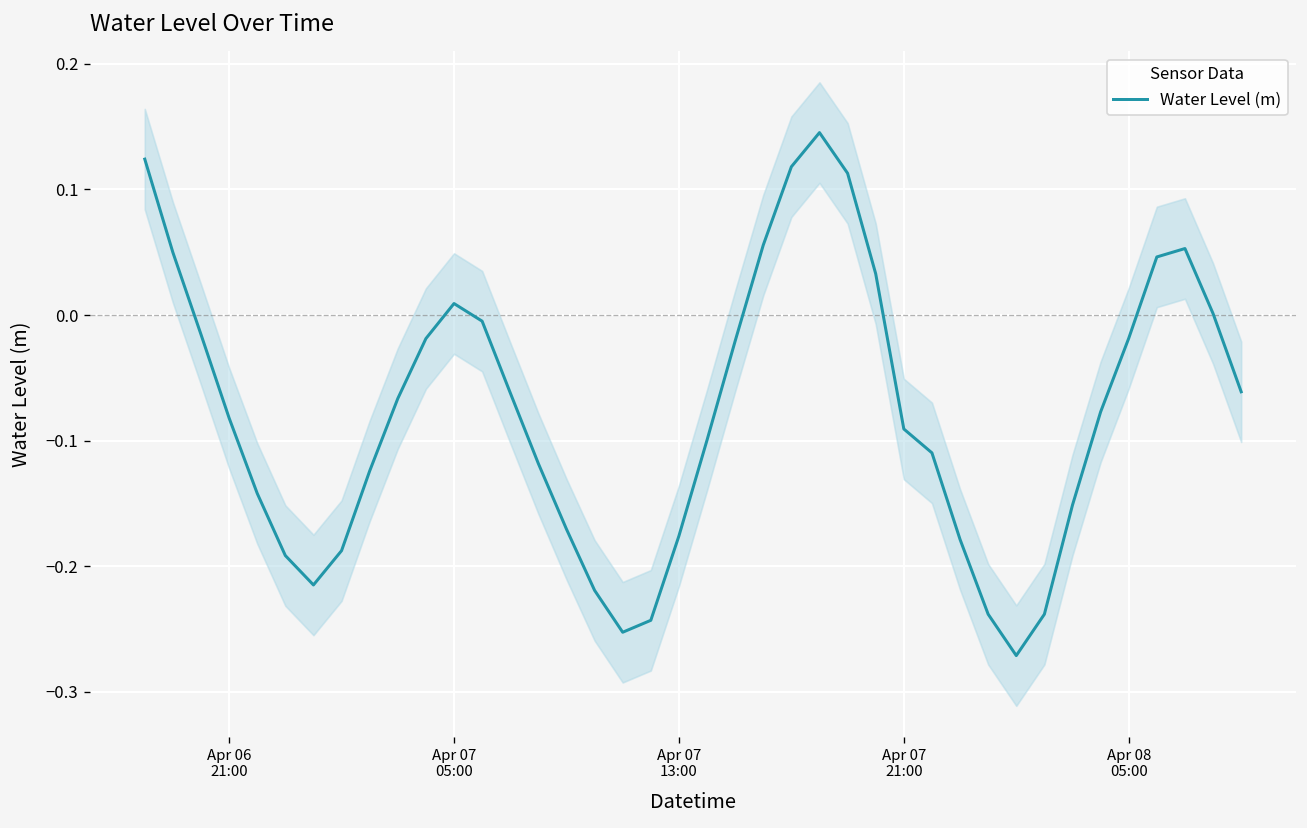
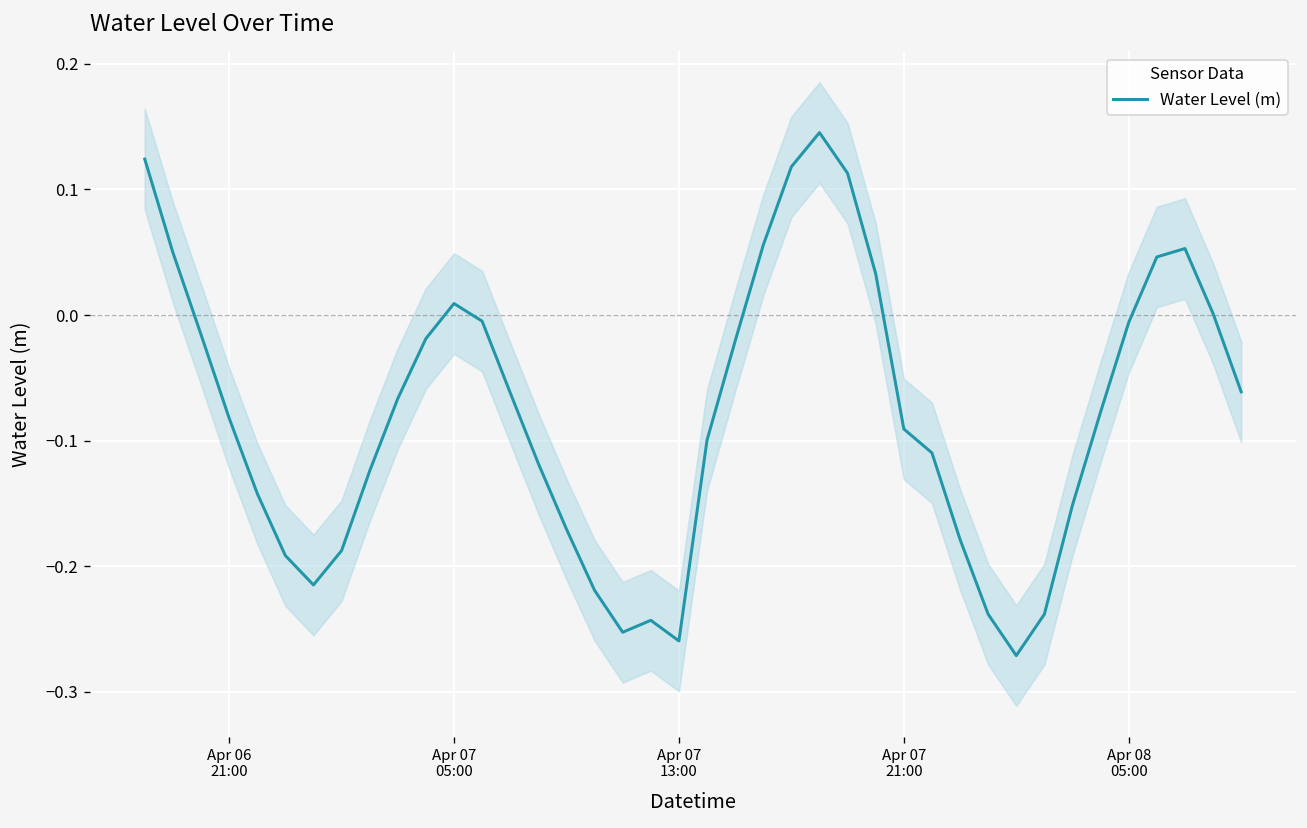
  {
    "Water Level (m)": {
      "Apr 06 21:00": -0.082,
      "Apr 07 05:00": 0.009,
-     "Apr 07 13:00": -0.176,
+     "Apr 07 13:00": -0.260,
      "Apr 07 21:00": -0.091,
-     "Apr 08 05:00": -0.019
+     "Apr 08 05:00": -0.006
    }
  }
